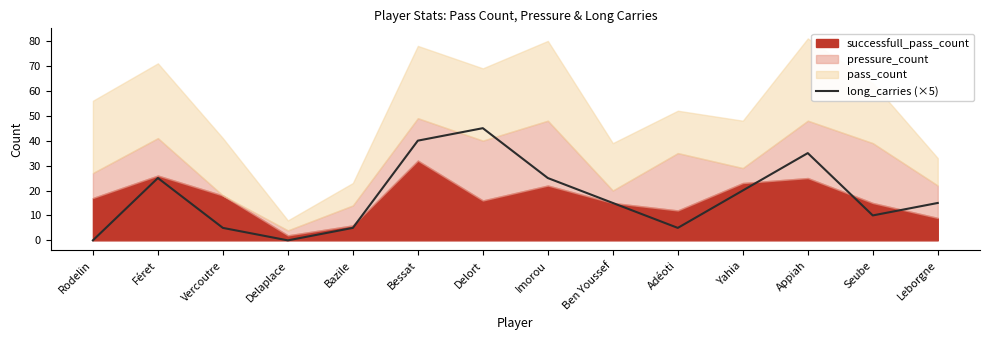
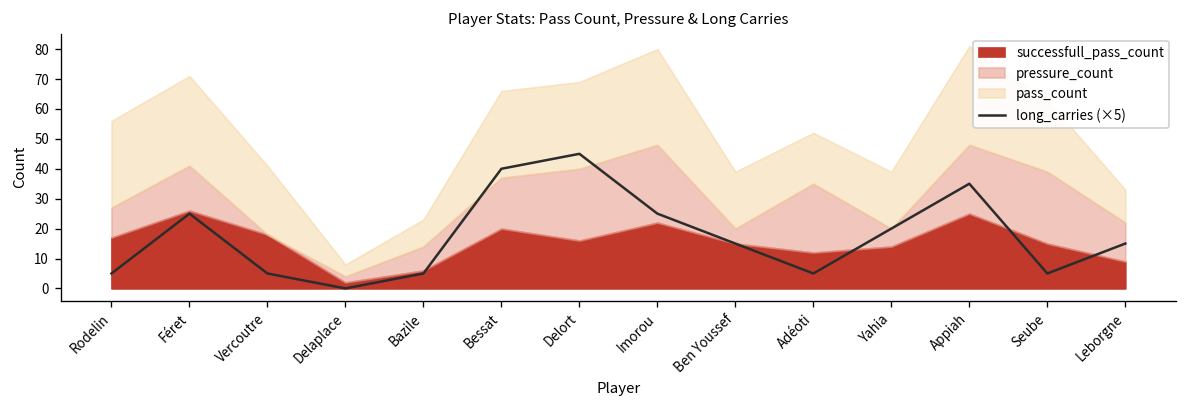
  {
    "long_carries (×5)": {
-     "Rodelin": 0,
+     "Rodelin": 5,
      "Vercoutre": 5,
      "Delaplace": 0,
      "Bessat": 40,
      "Delort": 45,
      "Imorou": 25,
      "Adéoti": 5,
      "Appiah": 35,
-     "Seube": 10,
+     "Seube": 5,
      "Leborgne": 15
    },
    "successfull_pass_count": {
      "Rodelin": 17,
      "Delaplace": 2,
-     "Bessat": 32,
+     "Bessat": 20,
      "Delort": 16,
      "Imorou": 22,
      "Adéoti": 12,
-     "Yahia": 23,
+     "Yahia": 14,
      "Appiah": 25,
      "Seube": 15,
      "Leborgne": 9
    }
  }
